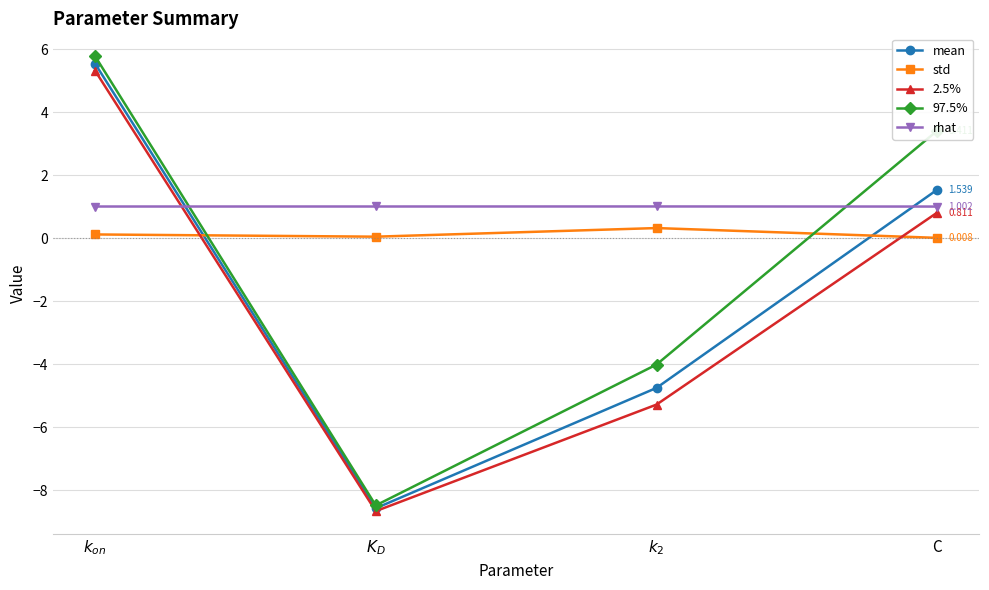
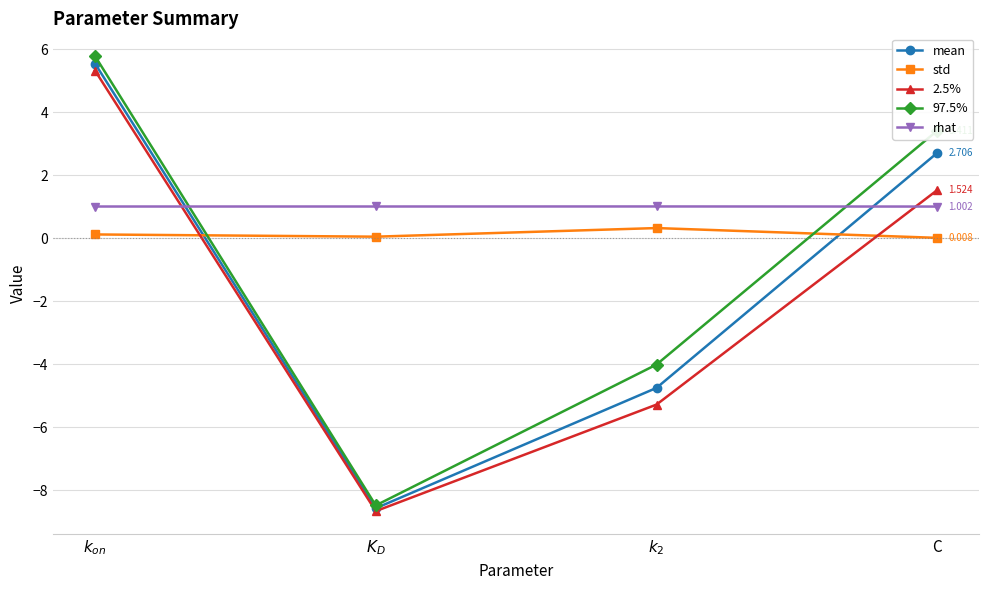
  {
    "mean": {
-     "C": 1.539
+     "C": 2.706
    },
    "std": {
      "C": 0.008
    },
    "2.5%": {
-     "C": 0.811
+     "C": 1.524
    },
    "rhat": {
      "C": 1.002
    }
  }
